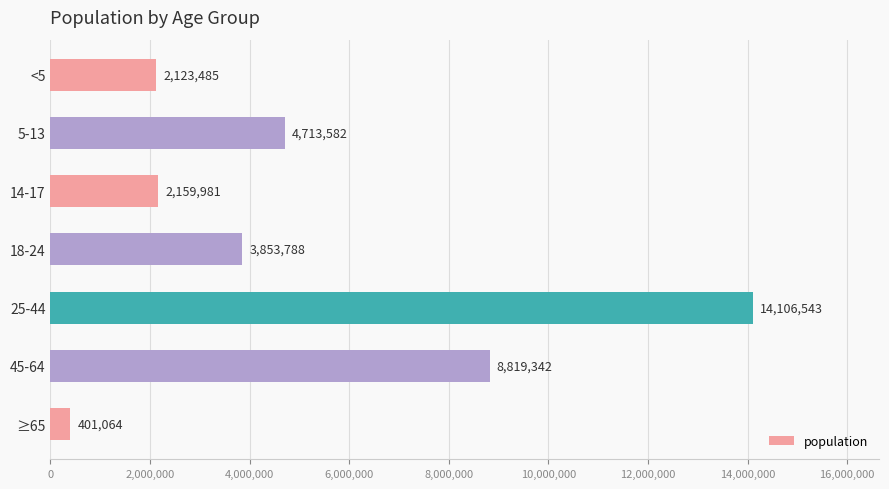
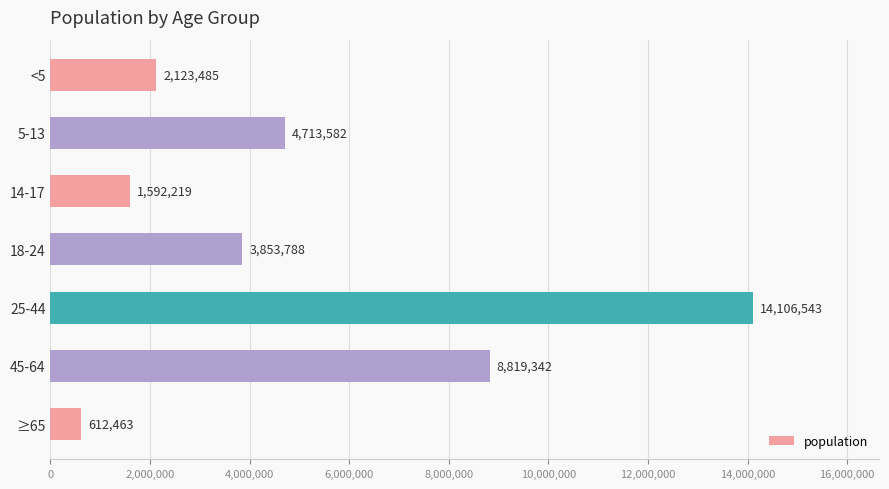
  {
    "<5": "2,123,485",
    "5-13": "4,713,582",
-   "14-17": "2,159,981",
+   "14-17": "1,592,219",
    "18-24": "3,853,788",
    "25-44": "14,106,543",
    "45-64": "8,819,342",
-   "≥65": "401,064"
+   "≥65": "612,463"
  }
